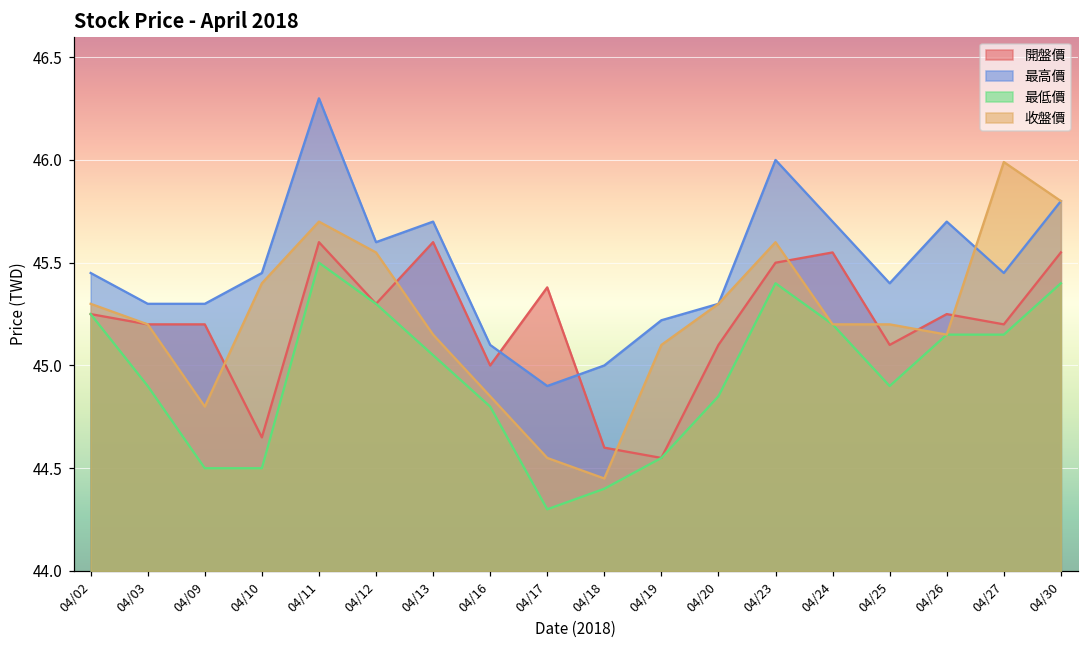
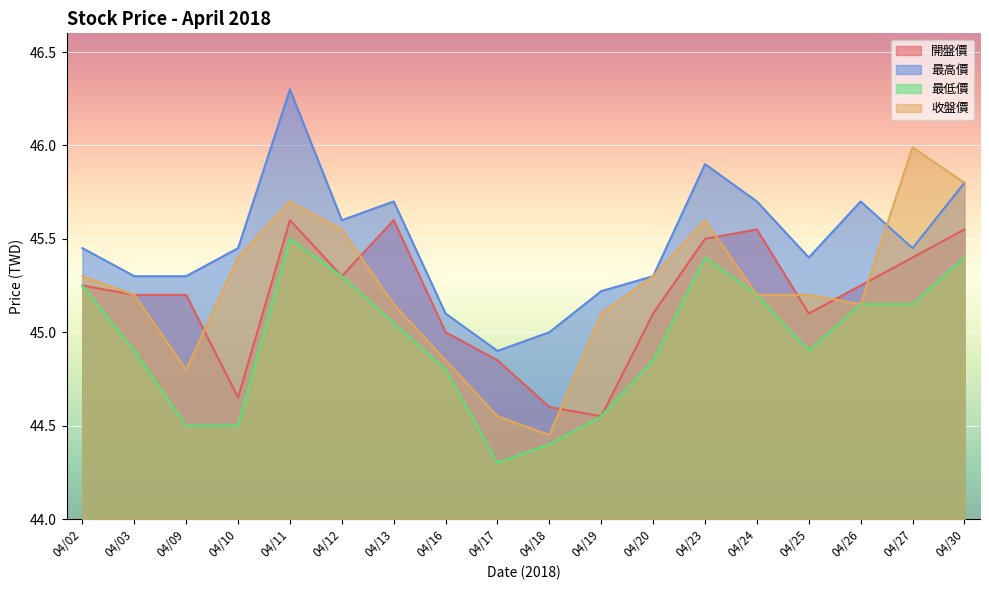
  {
    "開盤價": {
      "04/09": 45.20,
      "04/10": 44.65,
      "04/11": 45.60,
      "04/13": 45.60,
      "04/16": 45.00,
-     "04/17": 45.38,
+     "04/17": 44.85,
      "04/18": 44.60,
      "04/20": 45.10,
      "04/23": 45.50,
      "04/24": 45.55,
      "04/25": 45.10,
      "04/26": 45.25,
-     "04/27": 45.2,
+     "04/27": 45.4,
      "04/30": 45.55
    },
    "最高價": {
      "04/02": 45.45,
      "04/03": 45.3,
      "04/09": 45.3,
      "04/10": 45.45,
      "04/11": 46.3,
      "04/12": 45.6,
      "04/13": 45.7,
      "04/16": 45.1,
      "04/17": 44.9,
      "04/18": 45.0,
      "04/19": 45.22,
-     "04/23": 46.0,
+     "04/23": 45.9,
      "04/24": 45.7,
      "04/25": 45.4,
      "04/26": 45.7,
      "04/27": 45.45
    },
    "最低價": {
      "04/03": 44.90,
      "04/09": 44.50,
      "04/10": 44.50,
      "04/11": 45.50,
      "04/13": 45.05,
      "04/16": 44.80,
      "04/17": 44.30,
      "04/18": 44.40,
      "04/20": 44.85,
      "04/23": 45.40,
      "04/25": 44.90,
      "04/27": 45.15,
      "04/30": 45.40
    },
    "收盤價": {
      "04/02": 45.30,
      "04/09": 44.80,
      "04/10": 45.40,
      "04/11": 45.70,
      "04/12": 45.55,
      "04/13": 45.15,
      "04/16": 44.85,
      "04/17": 44.55,
      "04/18": 44.45,
      "04/19": 45.10,
      "04/23": 45.60,
      "04/25": 45.20,
      "04/27": 45.99
    }
  }
